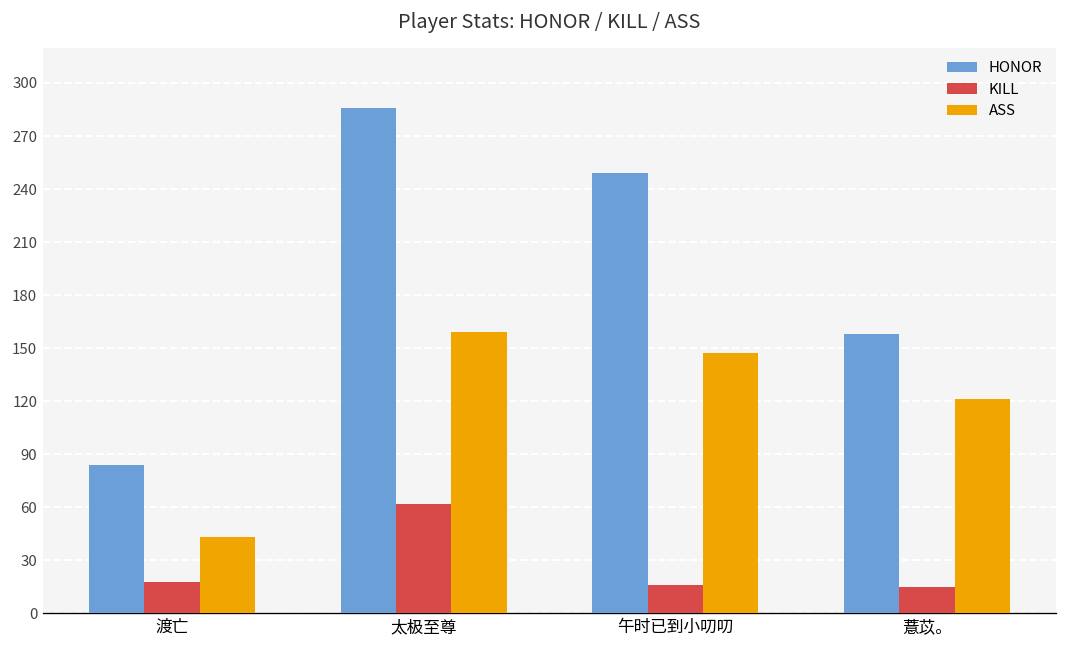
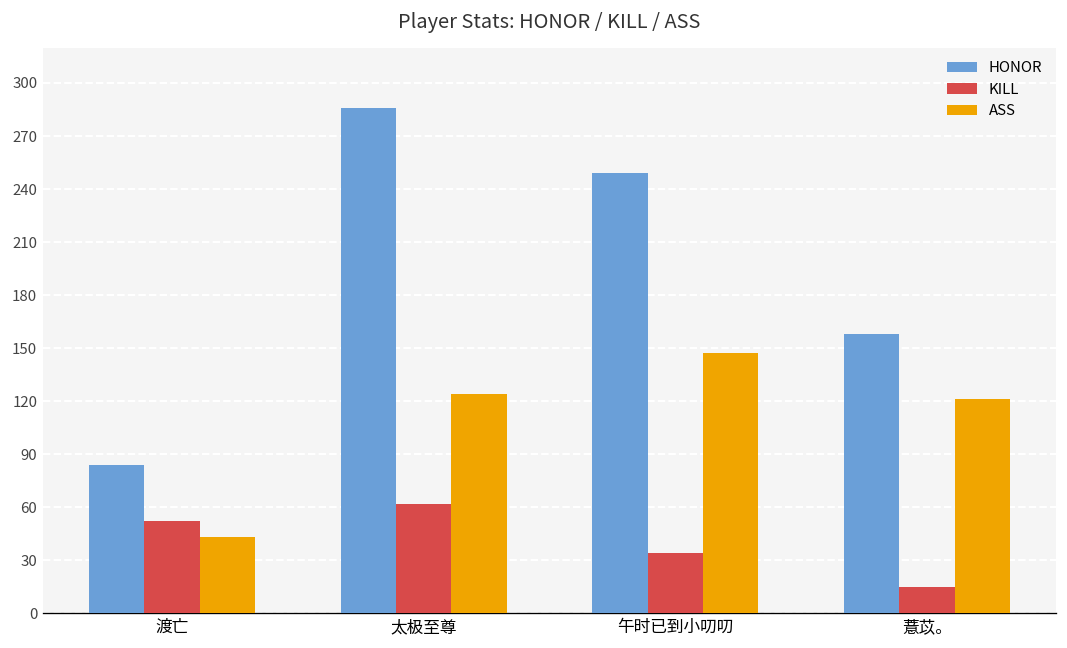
  {
    "HONOR": {
      "渡亡": 84,
      "太极至尊": 286,
      "午时已到小叨叨": 249,
      "薏苡。": 158
    },
    "KILL": {
-     "渡亡": 18,
+     "渡亡": 52,
      "太极至尊": 62,
-     "午时已到小叨叨": 16,
+     "午时已到小叨叨": 34,
      "薏苡。": 15
    },
    "ASS": {
      "渡亡": 43,
-     "太极至尊": 159,
+     "太极至尊": 124,
      "午时已到小叨叨": 147,
      "薏苡。": 121
    }
  }
